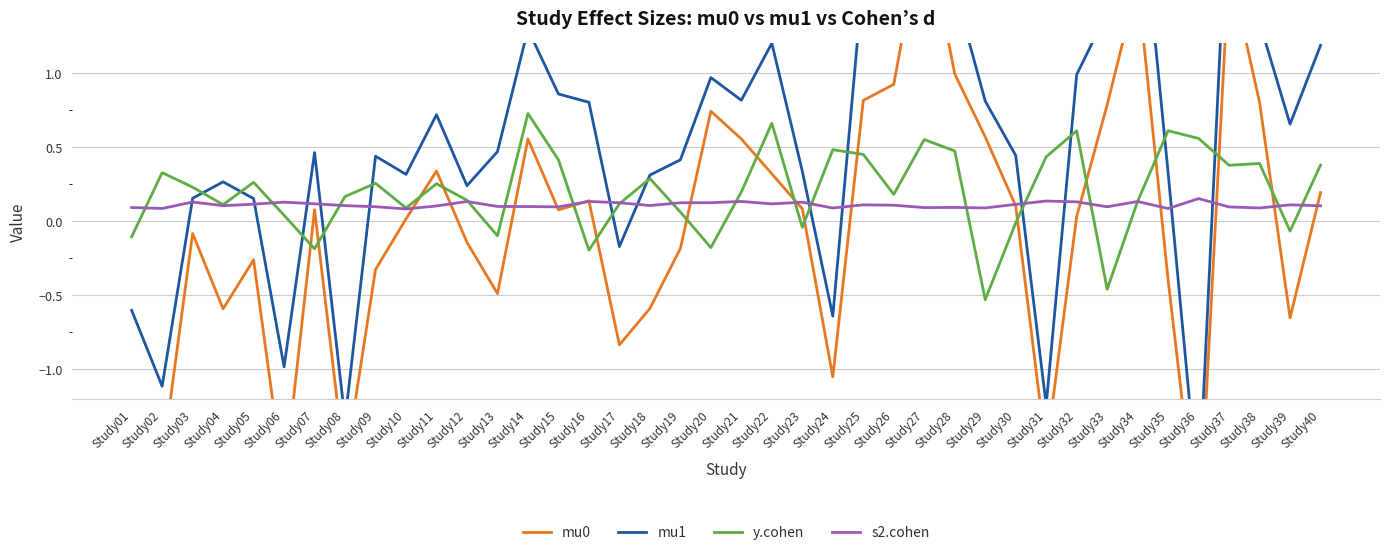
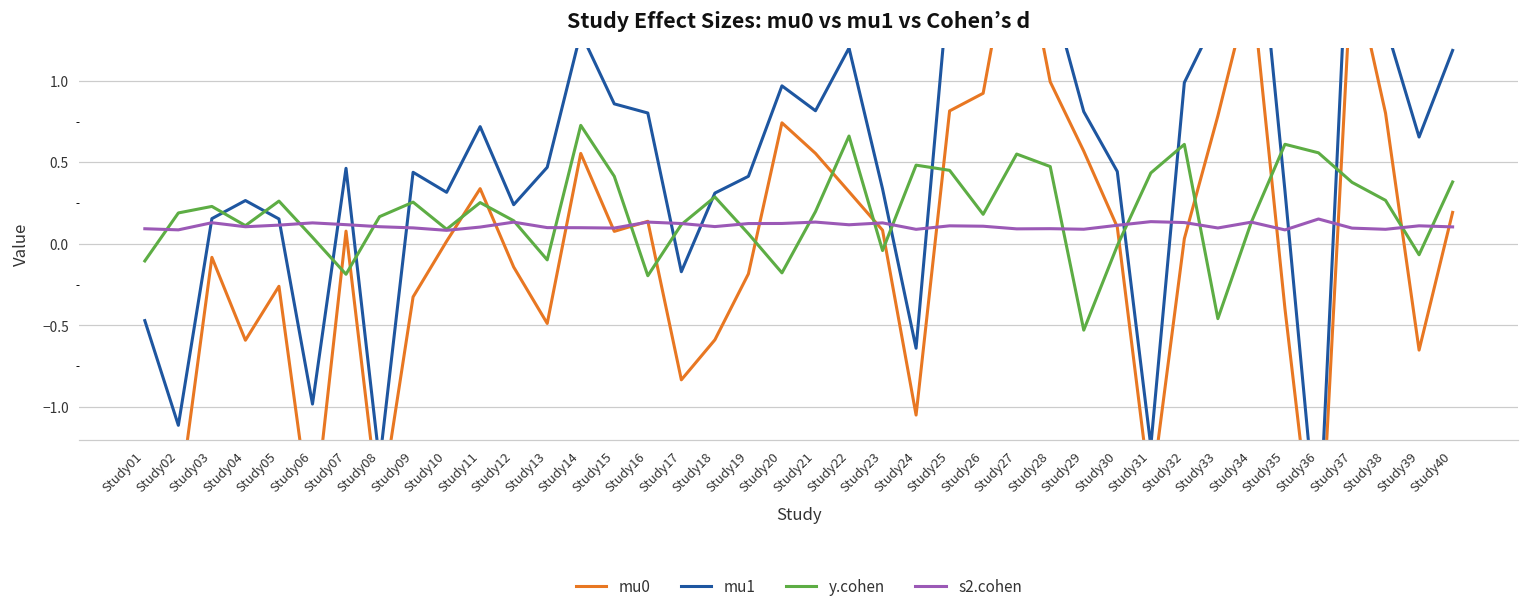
  {
    "mu0": {
      "Study03": -0.08,
      "Study04": -0.59,
      "Study05": -0.26,
      "Study07": 0.08,
      "Study09": -0.33,
      "Study10": 0.02,
      "Study11": 0.34,
      "Study12": -0.14,
      "Study13": -0.49,
      "Study14": 0.56,
      "Study15": 0.08,
      "Study17": -0.83,
      "Study18": -0.59,
      "Study19": -0.18,
      "Study20": 0.74,
      "Study21": 0.56,
      "Study22": 0.32,
      "Study23": 0.08,
      "Study24": -1.05,
      "Study25": 0.82,
      "Study26": 0.92,
      "Study28": 0.99,
      "Study29": 0.57,
      "Study32": 0.03,
      "Study33": 0.79,
      "Study35": -0.40,
      "Study38": 0.80,
      "Study39": -0.65,
      "Study40": 0.19
    },
    "mu1": {
-     "Study01": -0.60,
+     "Study01": -0.47,
      "Study02": -1.11,
      "Study03": 0.16,
      "Study04": 0.27,
      "Study05": 0.15,
      "Study06": -0.98,
      "Study07": 0.46,
      "Study09": 0.44,
      "Study10": 0.32,
      "Study11": 0.72,
      "Study12": 0.24,
      "Study13": 0.47,
      "Study15": 0.86,
      "Study16": 0.80,
      "Study17": -0.17,
      "Study18": 0.31,
      "Study19": 0.41,
      "Study20": 0.97,
      "Study21": 0.82,
      "Study22": 1.20,
      "Study23": 0.34,
      "Study24": -0.64,
      "Study29": 0.81,
      "Study30": 0.44,
      "Study32": 0.99,
      "Study35": 0.33,
      "Study39": 0.66,
      "Study40": 1.19
    },
    "y.cohen": {
      "Study01": -0.10,
-     "Study02": 0.33,
+     "Study02": 0.19,
      "Study03": 0.23,
      "Study05": 0.26,
      "Study06": 0.04,
      "Study07": -0.19,
      "Study08": 0.17,
      "Study09": 0.26,
      "Study11": 0.25,
      "Study13": -0.10,
      "Study14": 0.73,
      "Study15": 0.41,
      "Study16": -0.20,
      "Study18": 0.29,
      "Study19": 0.06,
      "Study20": -0.18,
      "Study21": 0.20,
      "Study22": 0.66,
      "Study23": -0.04,
      "Study24": 0.48,
      "Study25": 0.45,
      "Study26": 0.18,
      "Study27": 0.55,
      "Study28": 0.47,
      "Study29": -0.53,
      "Study30": -0.01,
      "Study31": 0.44,
      "Study32": 0.61,
      "Study33": -0.46,
      "Study35": 0.61,
      "Study36": 0.56,
      "Study37": 0.38,
-     "Study38": 0.39,
+     "Study38": 0.27,
      "Study39": -0.07,
      "Study40": 0.38
    },
    "s2.cohen": {
      "Study01": 0.09,
      "Study02": 0.09,
      "Study03": 0.13,
      "Study05": 0.12,
      "Study06": 0.13,
      "Study07": 0.12,
      "Study08": 0.11,
      "Study09": 0.10,
      "Study11": 0.10,
      "Study13": 0.10,
      "Study14": 0.10,
      "Study15": 0.10,
      "Study18": 0.11,
      "Study19": 0.13,
      "Study20": 0.13,
      "Study21": 0.13,
      "Study22": 0.12,
      "Study23": 0.13,
      "Study24": 0.09,
      "Study25": 0.11,
      "Study26": 0.11,
      "Study27": 0.09,
      "Study28": 0.09,
      "Study29": 0.09,
      "Study31": 0.14,
      "Study32": 0.13,
      "Study33": 0.10,
      "Study35": 0.09,
      "Study36": 0.15,
      "Study37": 0.10,
      "Study38": 0.09,
      "Study39": 0.11,
      "Study40": 0.10
    }
  }
